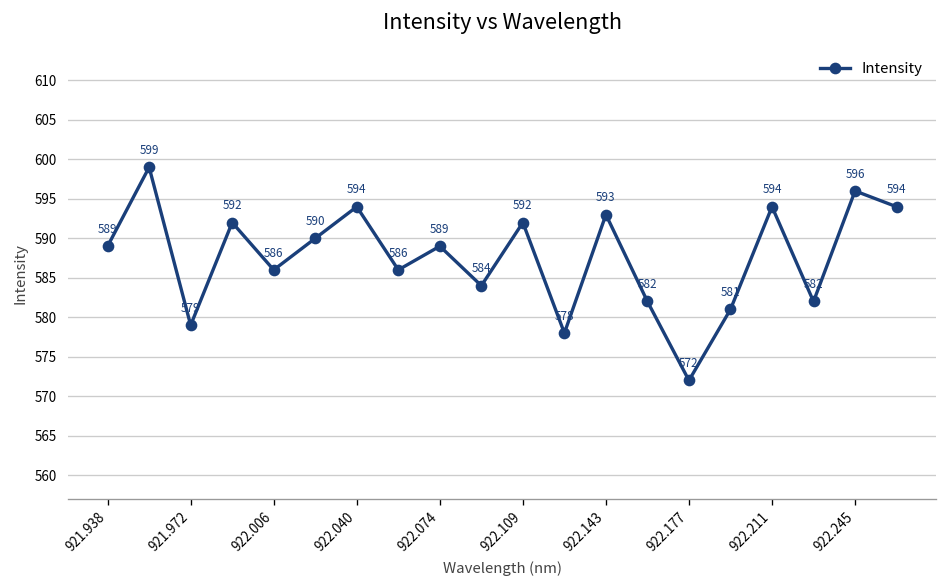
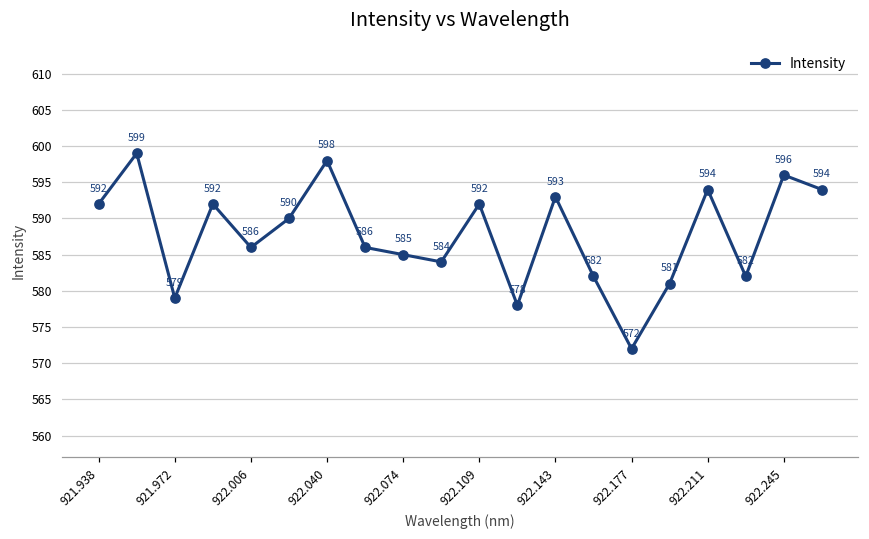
  {
-   "921.938": 589,
+   "921.938": 592,
    "921.972": 579,
    "922.006": 586,
-   "922.040": 594,
-   "922.074": 589,
+   "922.040": 598,
+   "922.074": 585,
    "922.109": 592,
    "922.143": 593,
    "922.177": 572,
    "922.211": 594,
    "922.245": 596
  }
